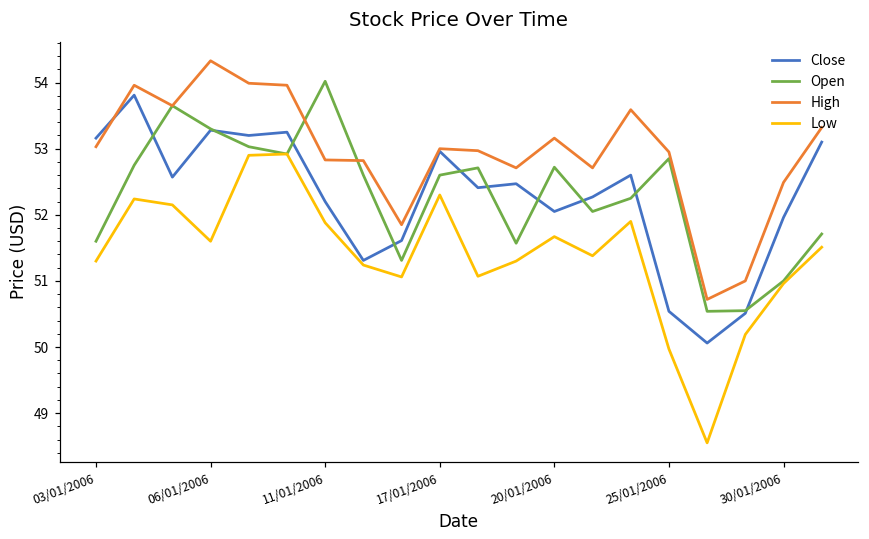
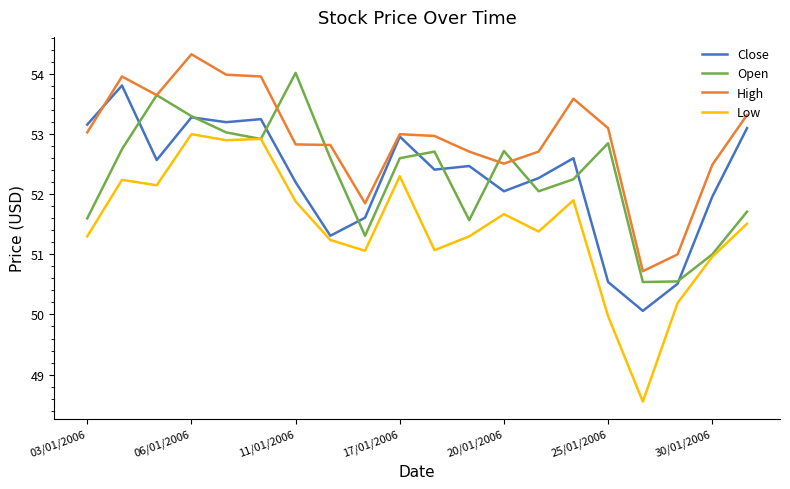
  {
    "Close": {
      "03/01/2006": 53.2,
      "11/01/2006": 52.2,
      "20/01/2006": 52.1,
      "25/01/2006": 50.5,
      "30/01/2006": 52.0
    },
    "Open": {
      "03/01/2006": 51.6,
      "11/01/2006": 54.0,
      "17/01/2006": 52.6,
      "20/01/2006": 52.7,
      "25/01/2006": 52.9
    },
    "High": {
      "03/01/2006": 53.0,
      "06/01/2006": 54.3,
      "11/01/2006": 52.8,
-     "20/01/2006": 53.2,
-     "25/01/2006": 53.0,
+     "20/01/2006": 52.5,
+     "25/01/2006": 53.1,
      "30/01/2006": 52.5
    },
    "Low": {
      "03/01/2006": 51.3,
-     "06/01/2006": 51.6,
+     "06/01/2006": 53.0,
      "11/01/2006": 51.9,
      "17/01/2006": 52.3,
      "20/01/2006": 51.7,
      "25/01/2006": 50.0
    }
  }
